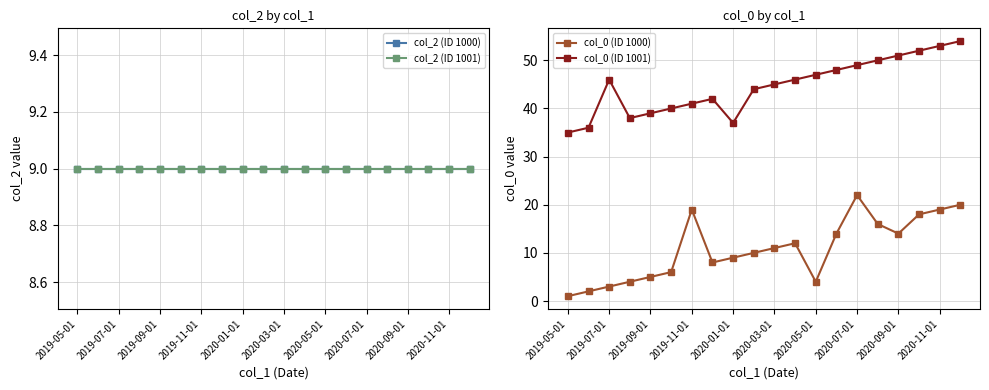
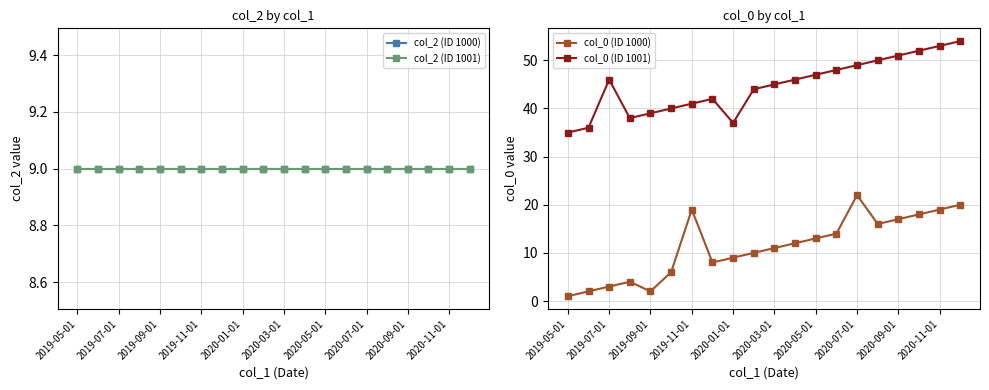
  {
    "col_2 by col_1": {
      "2019-05-01": 9.00,
      "2019-07-01": 9.00,
      "2019-09-01": 9.00,
      "2019-11-01": 9.00,
      "2020-01-01": 9.00,
      "2020-03-01": 9.00,
      "2020-05-01": 9.00,
      "2020-07-01": 9.00,
      "2020-09-01": 9.00,
      "2020-11-01": 9.00
    },
    "col_0 by col_1": {
      "col_0 (ID 1000)": {
        "2019-05-01": 1,
        "2019-07-01": 3,
-       "2019-09-01": 5,
+       "2019-09-01": 2,
        "2019-11-01": 19,
        "2020-01-01": 9,
        "2020-03-01": 11,
-       "2020-05-01": 4,
+       "2020-05-01": 13,
        "2020-07-01": 22,
-       "2020-09-01": 14,
+       "2020-09-01": 17,
        "2020-11-01": 19
      },
      "col_0 (ID 1001)": {
        "2019-05-01": 35,
        "2019-07-01": 46,
        "2019-09-01": 39,
        "2019-11-01": 41,
        "2020-01-01": 37,
        "2020-03-01": 45,
        "2020-05-01": 47,
        "2020-07-01": 49,
        "2020-09-01": 51,
        "2020-11-01": 53
      }
    }
  }
